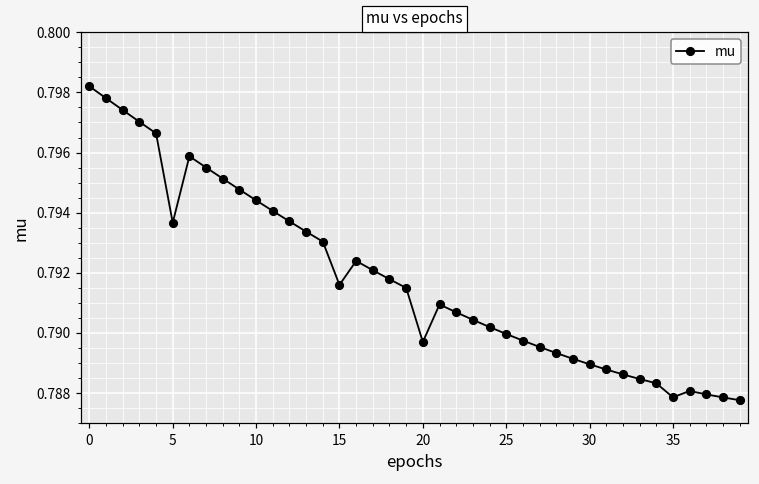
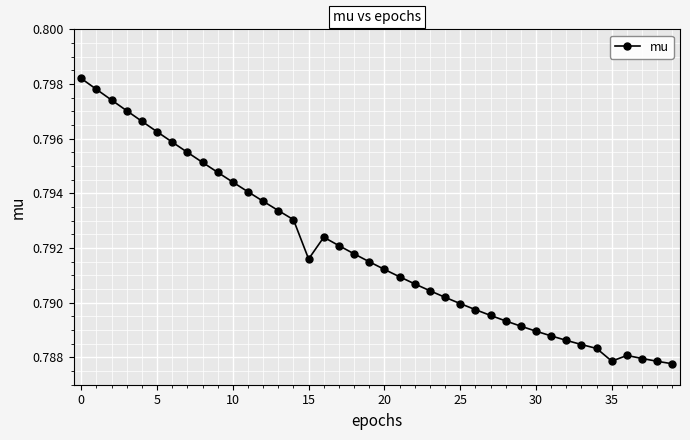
  {
    "0": 0.7982,
-   "5": 0.7937,
+   "5": 0.7963,
    "10": 0.7944,
    "15": 0.7916,
-   "20": 0.7897,
+   "20": 0.7912,
    "25": 0.7900,
    "30": 0.7890,
    "35": 0.7879
  }
